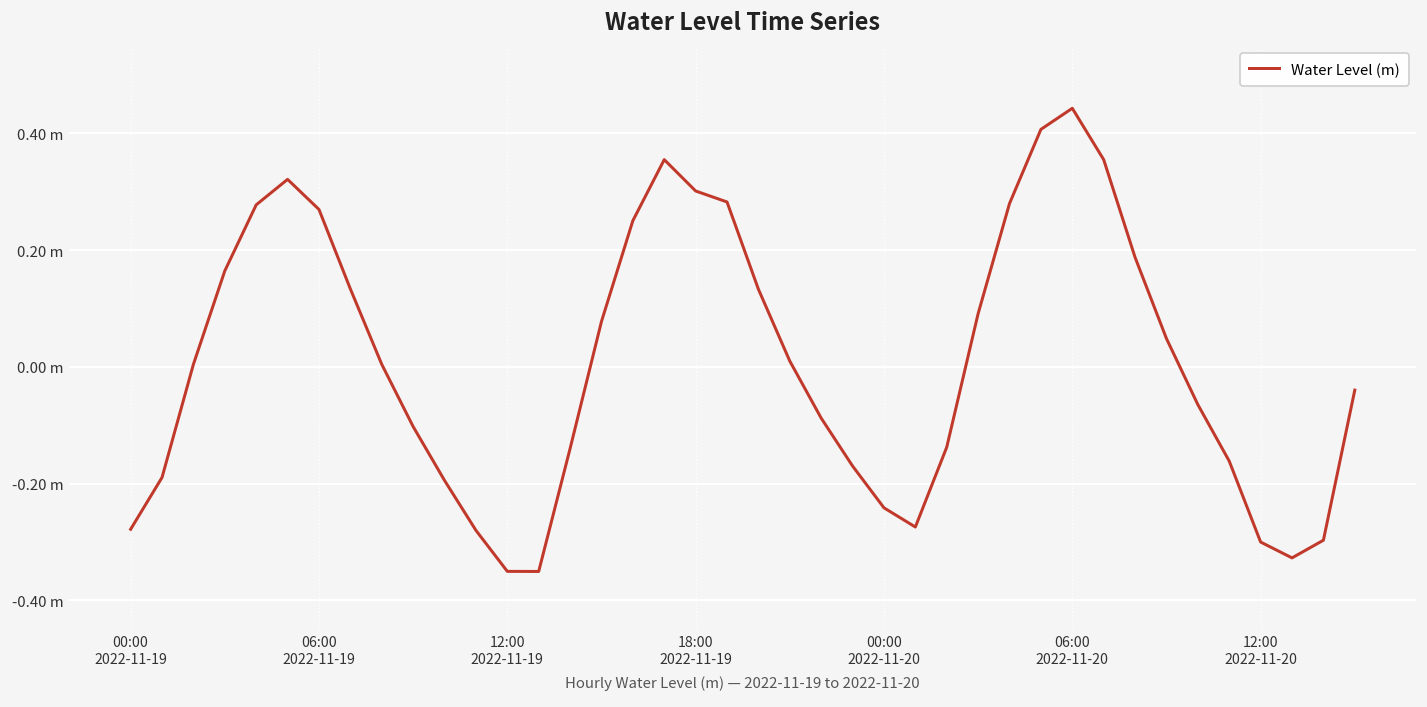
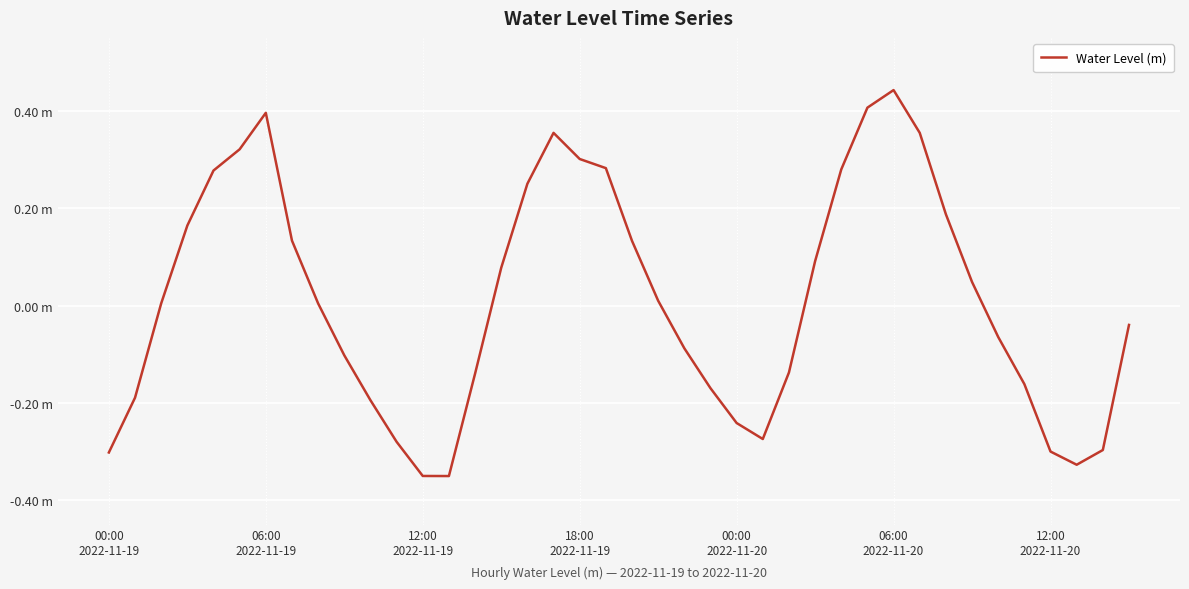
  {
-   "00:00 2022-11-19": "-0.28 m",
-   "06:00 2022-11-19": "0.27 m",
+   "00:00 2022-11-19": "-0.30 m",
+   "06:00 2022-11-19": "0.40 m",
    "12:00 2022-11-19": "-0.35 m",
    "18:00 2022-11-19": "0.30 m",
    "00:00 2022-11-20": "-0.24 m",
    "06:00 2022-11-20": "0.44 m",
    "12:00 2022-11-20": "-0.30 m"
  }
